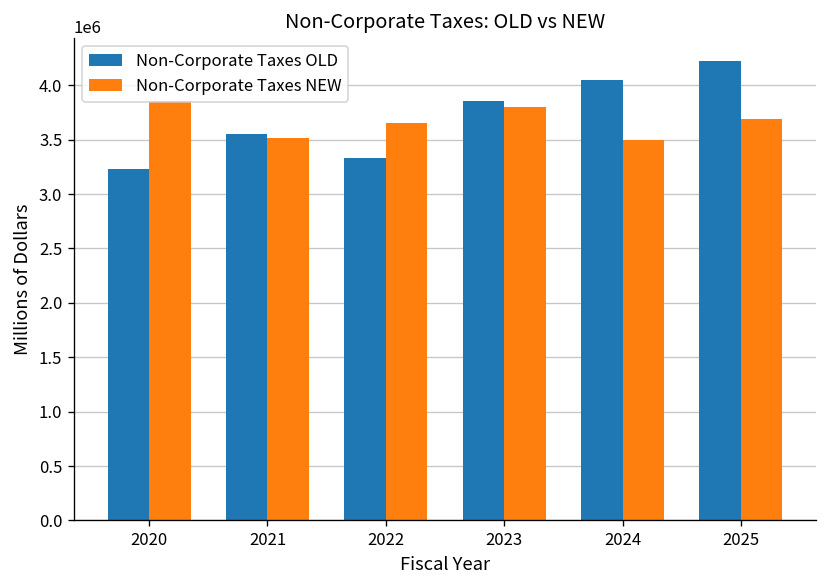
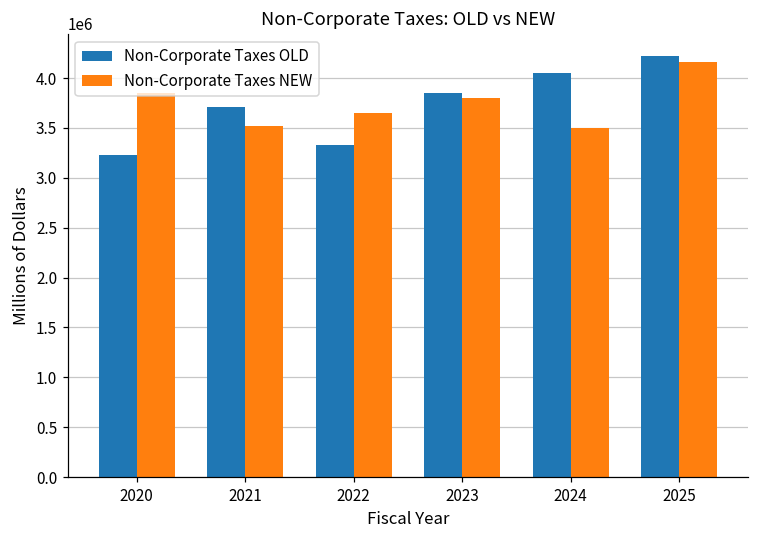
  {
    "Non-Corporate Taxes OLD": {
      "2020": 3200000,
-     "2021": 3500000,
+     "2021": 3700000,
      "2022": 3300000,
      "2023": 3900000,
      "2024": 4100000,
      "2025": 4200000
    },
    "Non-Corporate Taxes NEW": {
      "2020": 3900000,
      "2021": 3500000,
      "2022": 3700000,
      "2023": 3800000,
      "2024": 3500000,
-     "2025": 3700000
+     "2025": 4200000
    }
  }
